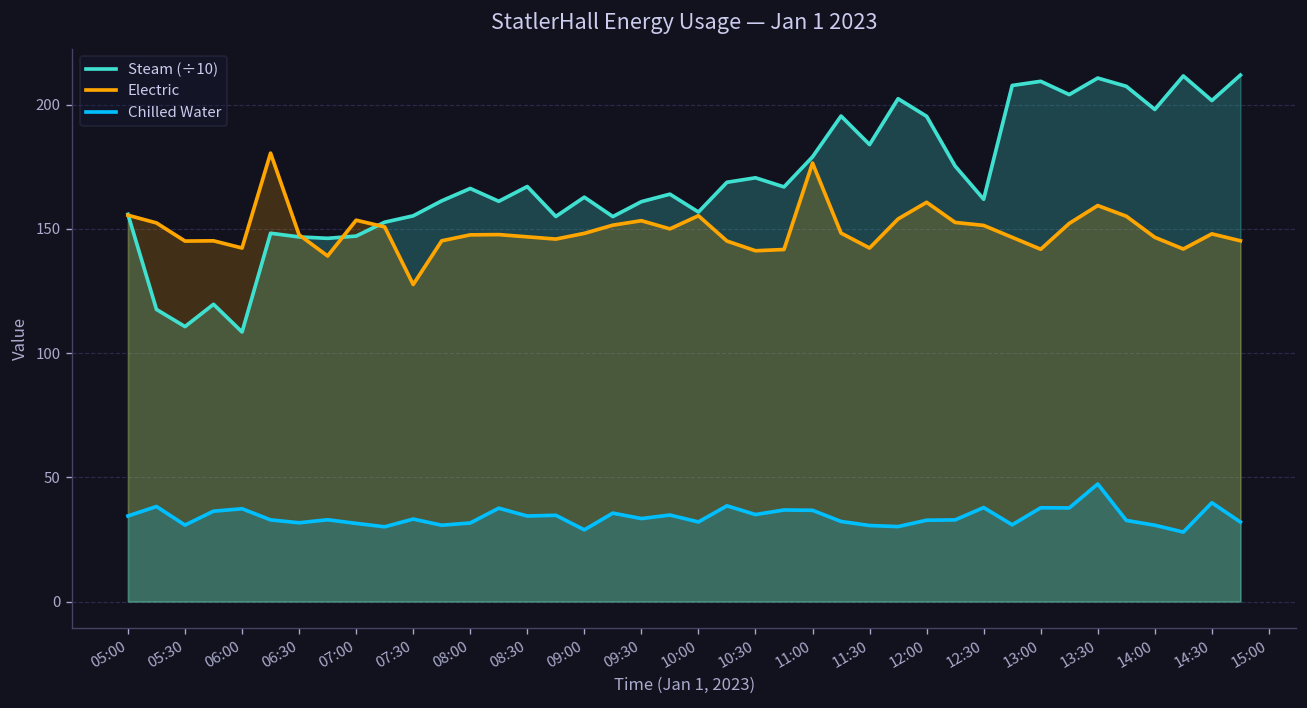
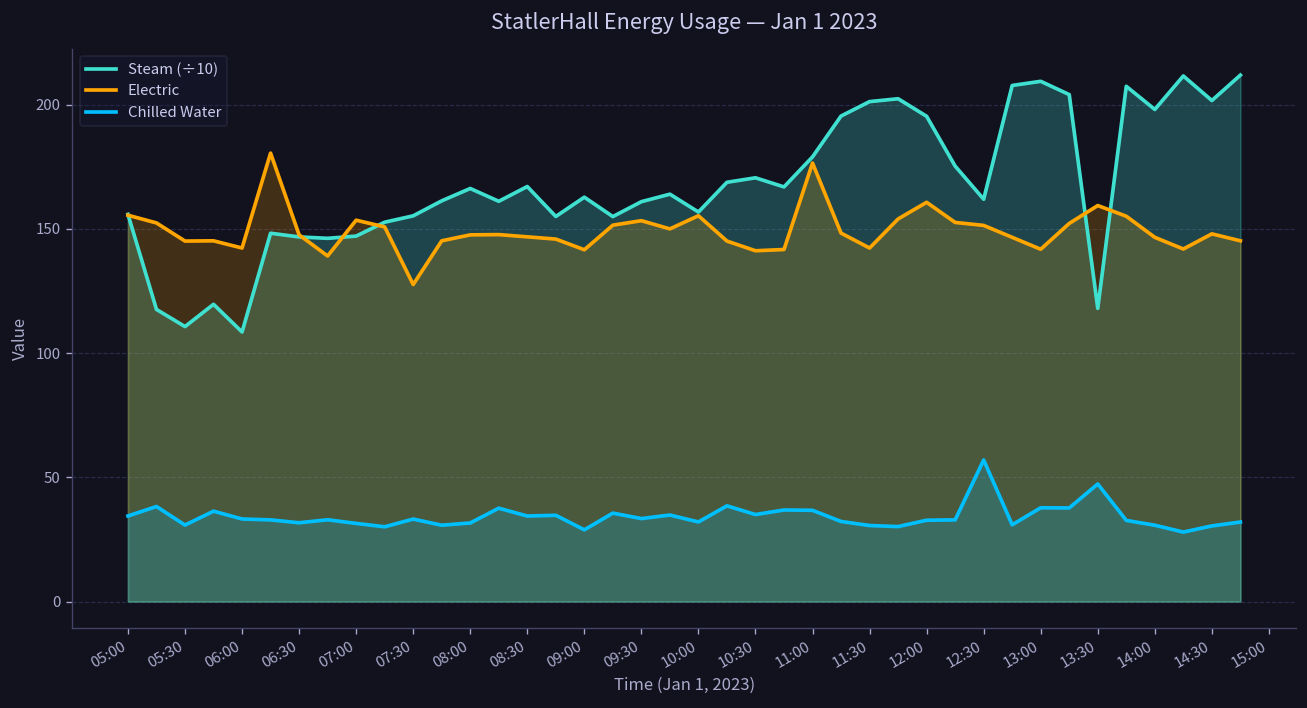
  {
    "Steam (÷10)": {
      "05:30": 111,
      "06:00": 108,
      "07:00": 147,
      "07:30": 155,
      "08:00": 166,
      "08:30": 167,
      "09:00": 163,
      "09:30": 161,
      "10:00": 157,
      "10:30": 171,
      "11:00": 179,
-     "11:30": 184,
+     "11:30": 201,
      "12:00": 195,
      "12:30": 162,
      "13:00": 209,
-     "13:30": 211,
+     "13:30": 118,
      "14:00": 198,
      "14:30": 202
    },
    "Electric": {
      "05:30": 145,
      "06:00": 142,
      "07:00": 154,
      "07:30": 128,
      "08:00": 148,
      "08:30": 147,
-     "09:00": 148,
+     "09:00": 142,
      "09:30": 153,
      "10:00": 155,
      "10:30": 141,
      "11:00": 177,
      "11:30": 142,
      "12:00": 161,
      "12:30": 151,
      "13:00": 142,
      "13:30": 159,
      "14:00": 147,
      "14:30": 148
    },
    "Chilled Water": {
      "05:00": 34,
      "05:30": 31,
-     "06:00": 37,
+     "06:00": 33,
      "06:30": 32,
      "07:00": 31,
      "07:30": 33,
      "08:00": 32,
      "08:30": 34,
      "09:00": 29,
      "09:30": 33,
      "10:00": 32,
      "10:30": 35,
      "11:00": 37,
      "11:30": 31,
      "12:00": 33,
-     "12:30": 38,
+     "12:30": 57,
      "13:00": 38,
      "13:30": 47,
      "14:00": 31,
-     "14:30": 40
+     "14:30": 30
    }
  }
